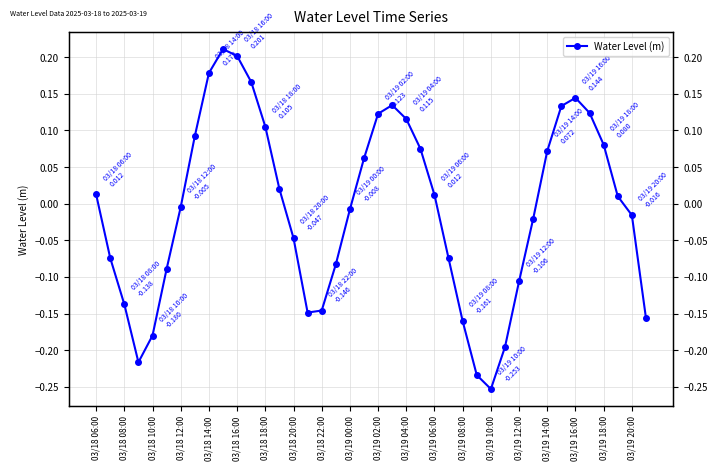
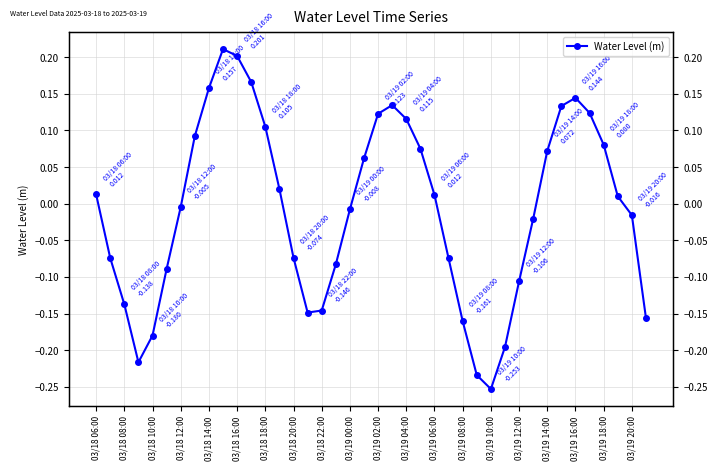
  {
    "03/18 06:00": "00",
    "03/18 10:00": "00",
    "03/18 12:00": "00",
-   "03/18 14:00": "0.178",
+   "03/18 14:00": "0.157",
    "03/18 16:00": "00",
    "03/18 18:00": "00",
-   "03/18 20:00": "-0.047",
+   "03/18 20:00": "-0.074",
    "03/19 00:00": "-0.008",
    "03/19 06:00": "00",
    "03/19 08:00": "00",
    "03/19 12:00": "00",
    "03/19 18:00": "00",
    "03/19 20:00": "00"
  }
